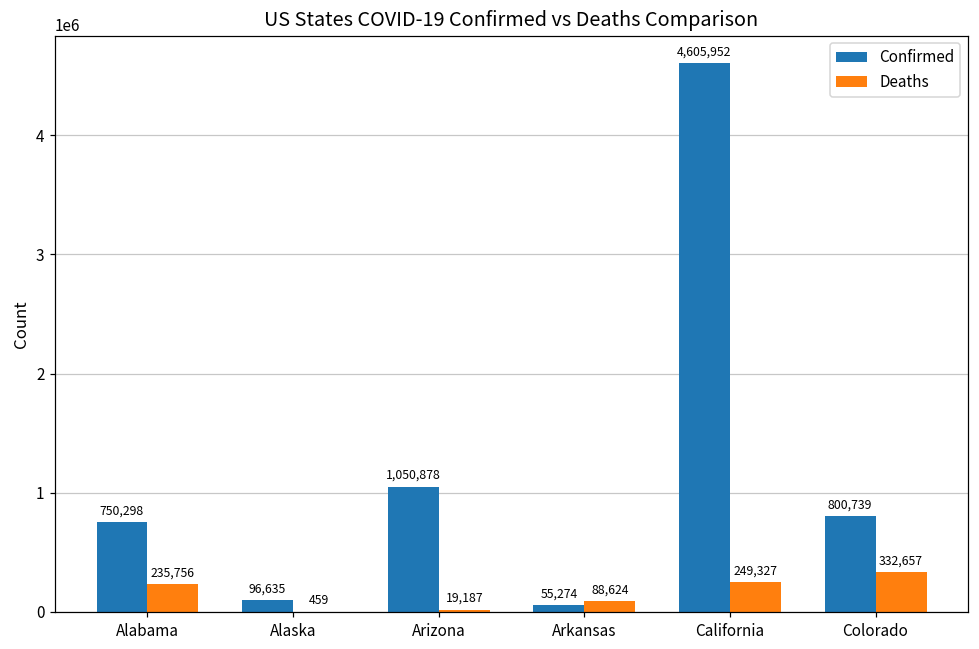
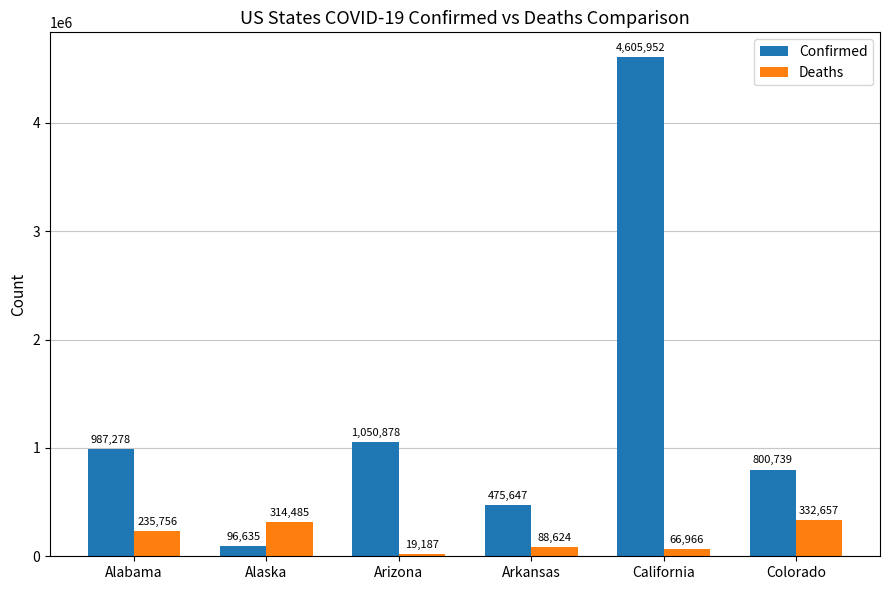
  {
    "Confirmed": {
-     "Alabama": "750,298",
+     "Alabama": "987,278",
      "Alaska": "96,635",
      "Arizona": "1,050,878",
-     "Arkansas": "55,274",
+     "Arkansas": "475,647",
      "California": "4,605,952",
      "Colorado": "800,739"
    },
    "Deaths": {
      "Alabama": "235,756",
-     "Alaska": "459",
+     "Alaska": "314,485",
      "Arizona": "19,187",
      "Arkansas": "88,624",
-     "California": "249,327",
+     "California": "66,966",
      "Colorado": "332,657"
    }
  }
